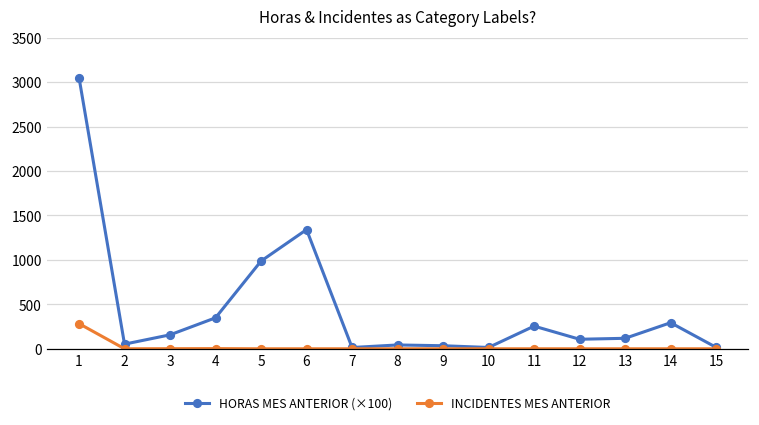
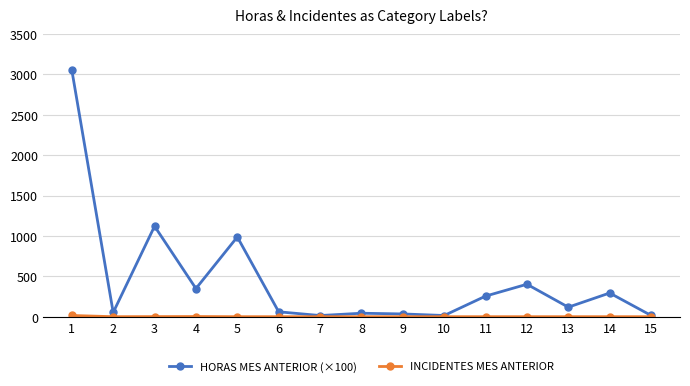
  {
    "HORAS MES ANTERIOR (×100)": {
      "1": 3100,
      "2": 100,
-     "3": 200,
+     "3": 1100,
      "4": 300,
      "5": 1000,
-     "6": 1300,
+     "6": 100,
      "8": 0,
      "9": 0,
      "11": 300,
-     "12": 100,
+     "12": 400,
      "13": 100,
      "14": 300
    },
    "INCIDENTES MES ANTERIOR": {
-     "1": 300,
+     "1": 0,
      "2": 0,
      "3": 0,
      "4": 0,
      "5": 0,
      "6": 0,
      "8": 0,
      "9": 0,
      "11": 0,
      "12": 0,
      "13": 0,
      "14": 0
    }
  }
